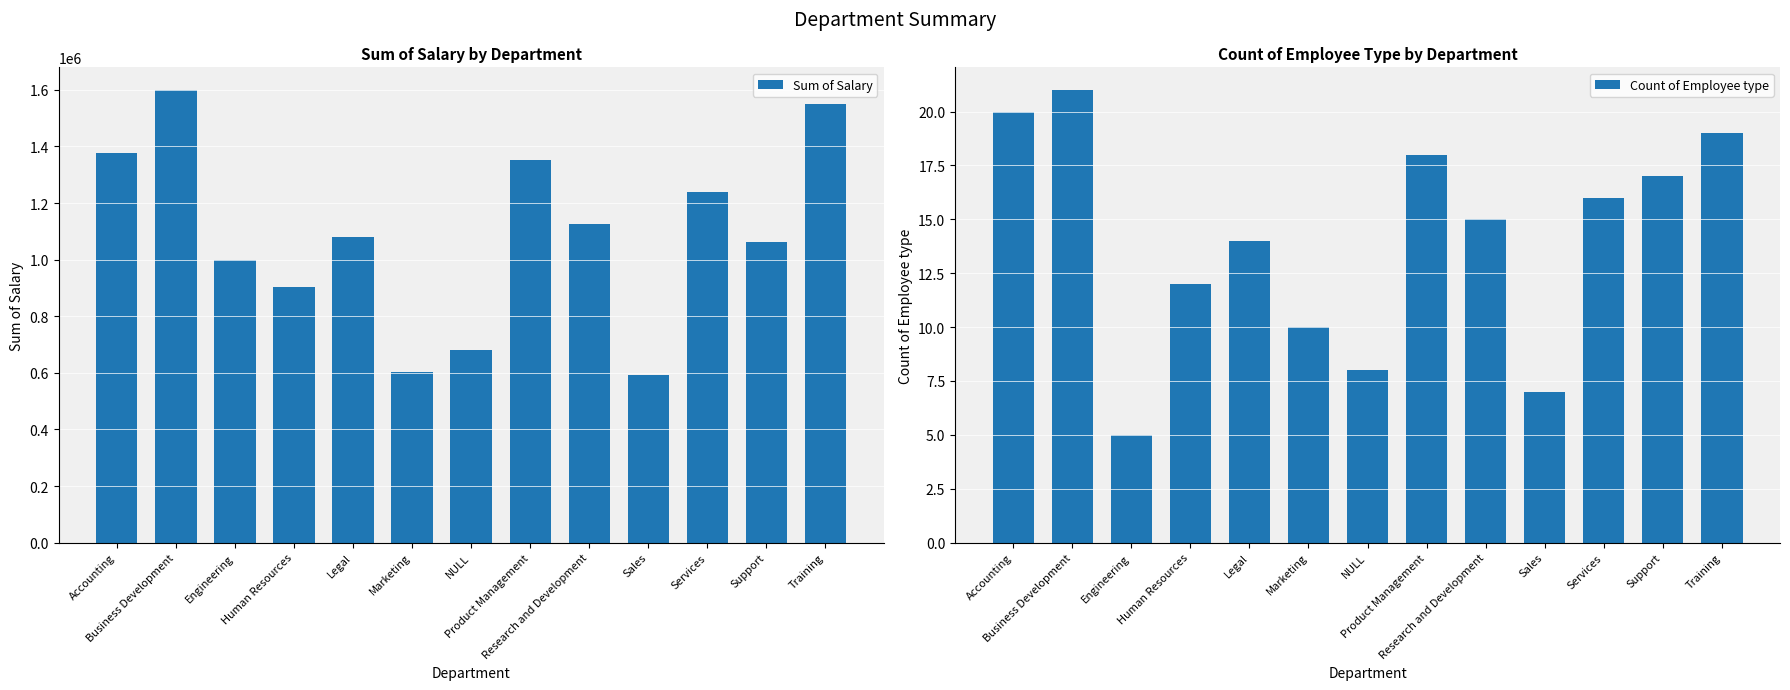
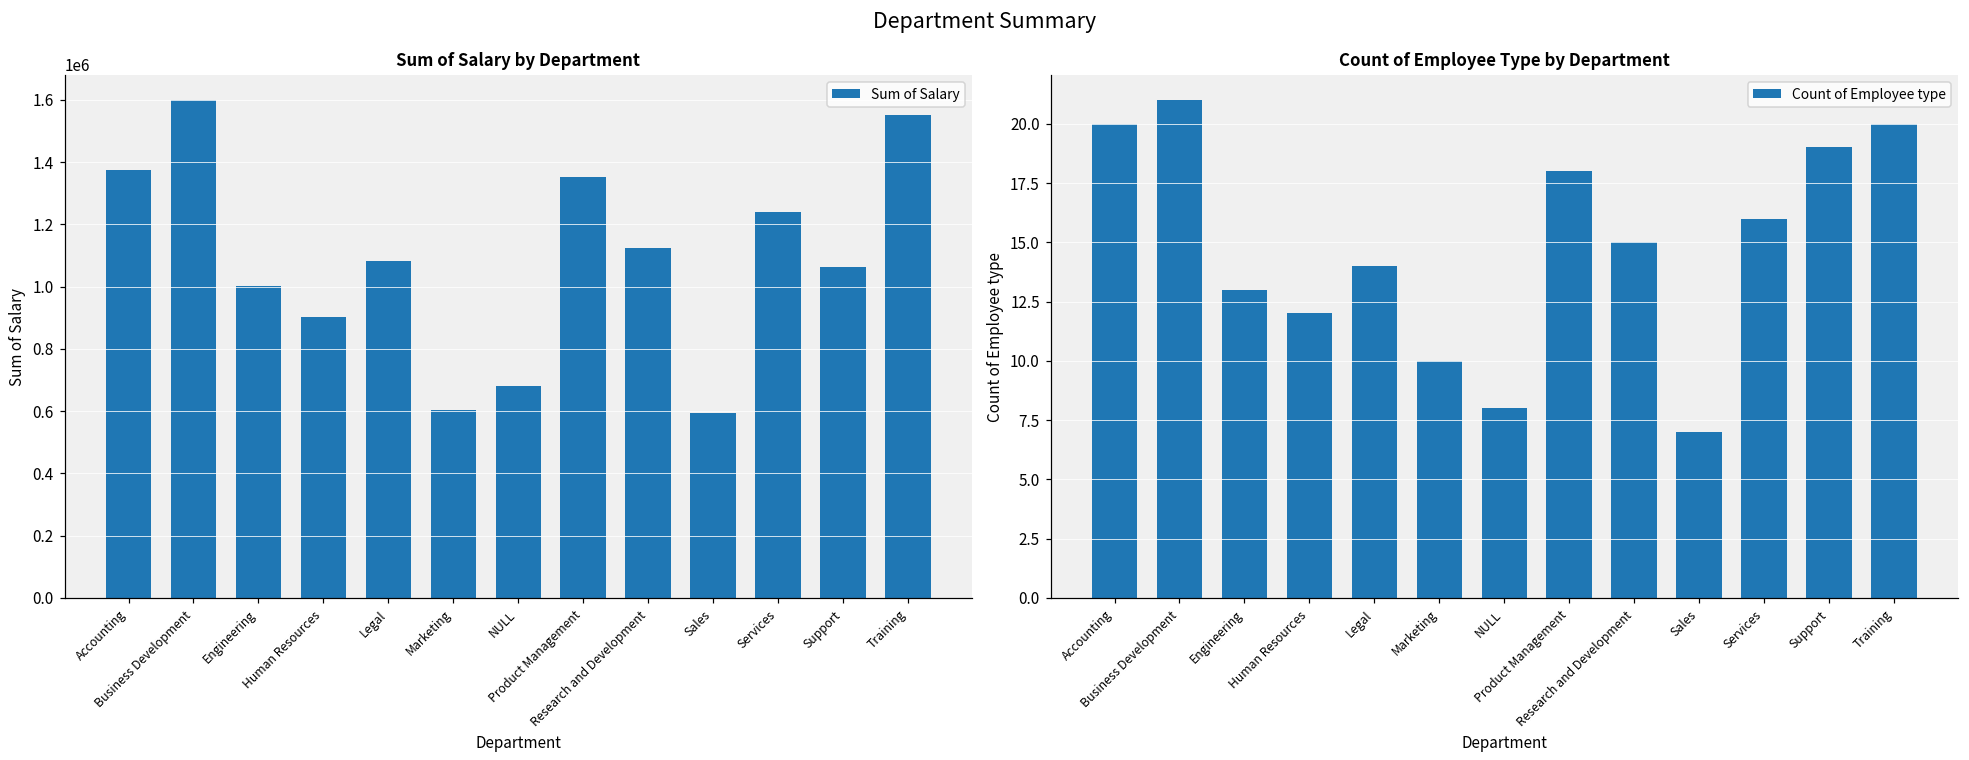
  {
    "Sum of Salary by Department": {
      "Accounting": 1380000,
      "Business Development": 1600000,
      "Engineering": 1000000,
      "Human Resources": 900000,
      "Legal": 1080000,
      "Marketing": 600000,
      "NULL": 680000,
      "Product Management": 1350000,
      "Research and Development": 1130000,
      "Sales": 590000,
      "Services": 1240000,
      "Support": 1060000,
      "Training": 1550000
    },
    "Count of Employee Type by Department": {
      "Accounting": 20,
      "Business Development": 21,
-     "Engineering": 5,
+     "Engineering": 13,
      "Human Resources": 12,
      "Legal": 14,
      "Marketing": 10,
      "NULL": 8,
      "Product Management": 18,
      "Research and Development": 15,
      "Sales": 7,
      "Services": 16,
-     "Support": 17,
-     "Training": 19
+     "Support": 19,
+     "Training": 20
    }
  }
